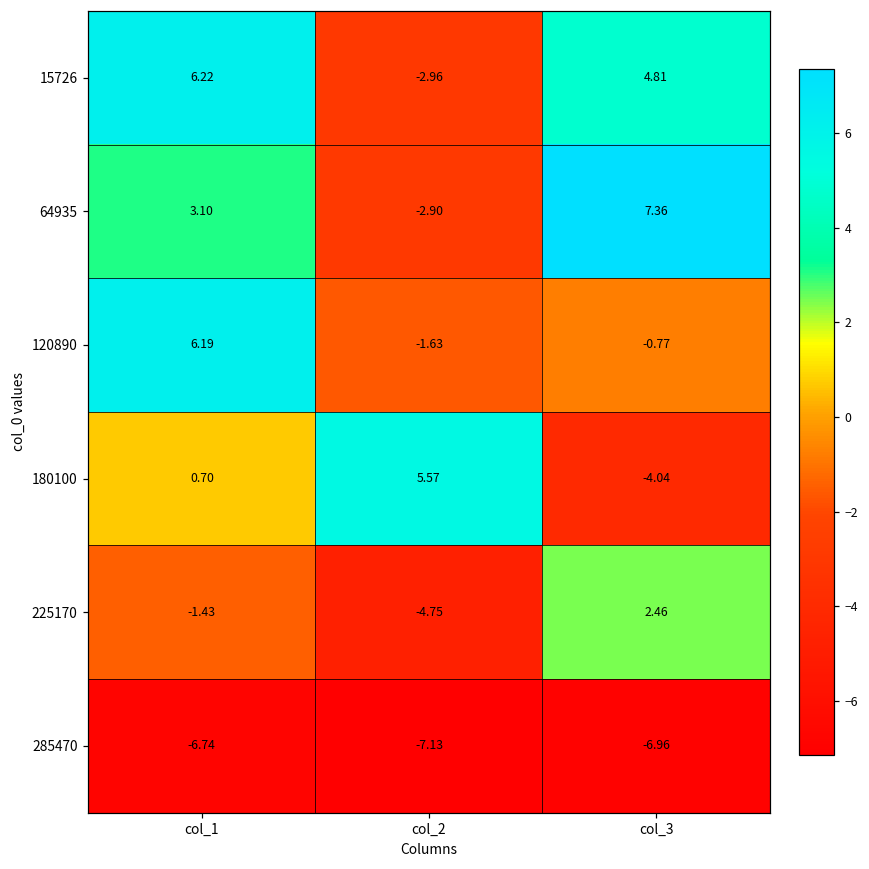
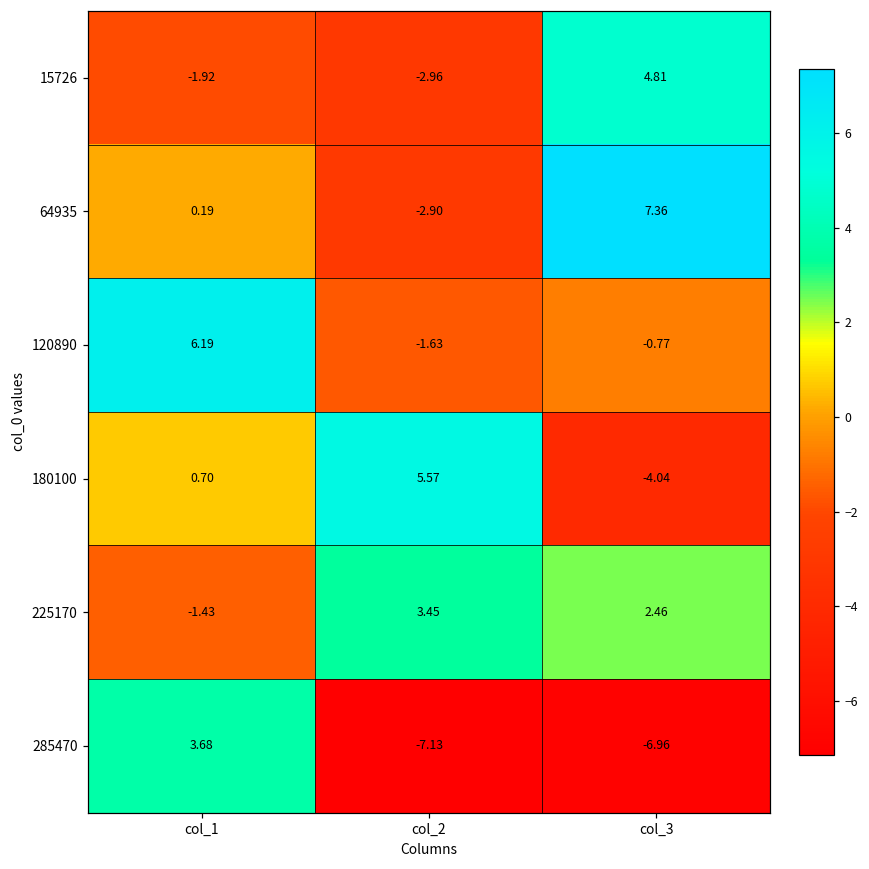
  {
    "15726": {
-     "col_1": 6.22,
+     "col_1": -1.92,
      "col_2": -2.96,
      "col_3": 4.81
    },
    "64935": {
-     "col_1": 3.10,
+     "col_1": 0.19,
      "col_2": -2.90,
      "col_3": 7.36
    },
    "120890": {
      "col_1": 6.19,
      "col_2": -1.63,
      "col_3": -0.77
    },
    "180100": {
      "col_1": 0.70,
      "col_2": 5.57,
      "col_3": -4.04
    },
    "225170": {
      "col_1": -1.43,
-     "col_2": -4.75,
+     "col_2": 3.45,
      "col_3": 2.46
    },
    "285470": {
-     "col_1": -6.74,
+     "col_1": 3.68,
      "col_2": -7.13,
      "col_3": -6.96
    }
  }
